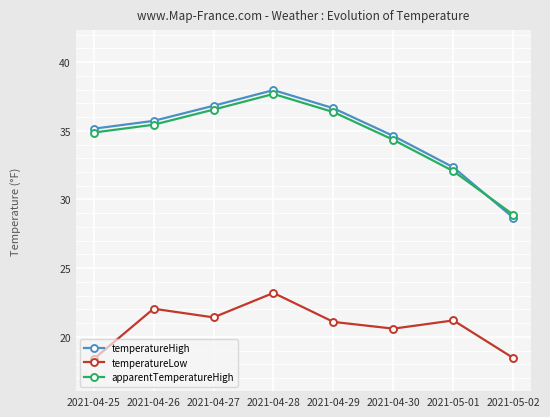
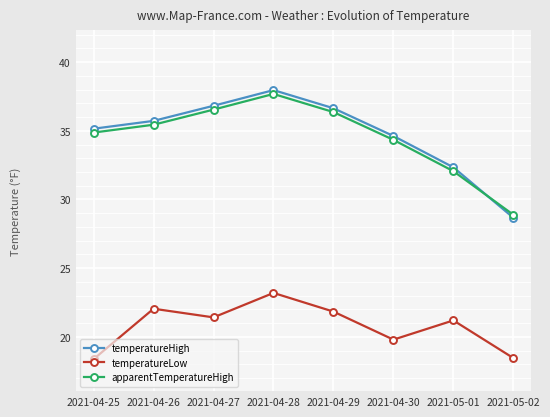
  {
    "temperatureHigh": {
      "2021-04-25": 35.2,
      "2021-04-26": 35.7,
      "2021-04-27": 36.8,
      "2021-04-28": 38.0,
      "2021-04-29": 36.6,
      "2021-04-30": 34.6,
      "2021-05-01": 32.3,
      "2021-05-02": 28.7
    },
    "temperatureLow": {
      "2021-04-26": 22.1,
      "2021-04-27": 21.4,
      "2021-04-28": 23.2,
-     "2021-04-29": 21.1,
-     "2021-04-30": 20.6,
+     "2021-04-29": 21.8,
+     "2021-04-30": 19.8,
      "2021-05-01": 21.2,
      "2021-05-02": 18.5
    },
    "apparentTemperatureHigh": {
      "2021-04-25": 34.9,
      "2021-04-26": 35.4,
      "2021-04-27": 36.5,
      "2021-04-28": 37.7,
      "2021-04-29": 36.4,
      "2021-04-30": 34.3,
      "2021-05-01": 32.1,
      "2021-05-02": 28.9
    }
  }
